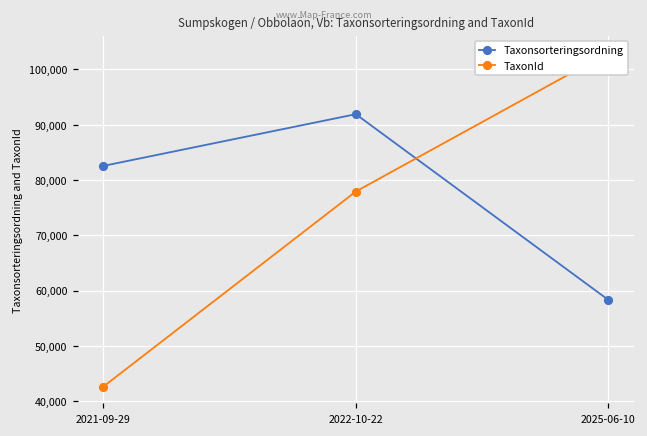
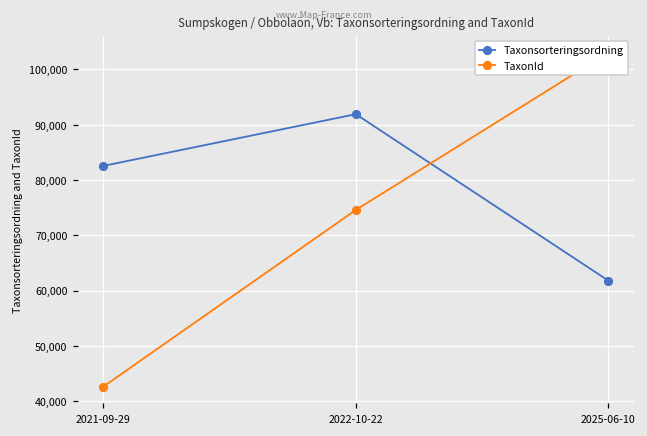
  {
    "Taxonsorteringsordning": {
      "2021-09-29": "83,000",
      "2022-10-22": "92,000",
-     "2025-06-10": "58,000"
+     "2025-06-10": "62,000"
    },
    "TaxonId": {
      "2021-09-29": "43,000",
-     "2022-10-22": "78,000"
+     "2022-10-22": "75,000"
    }
  }
